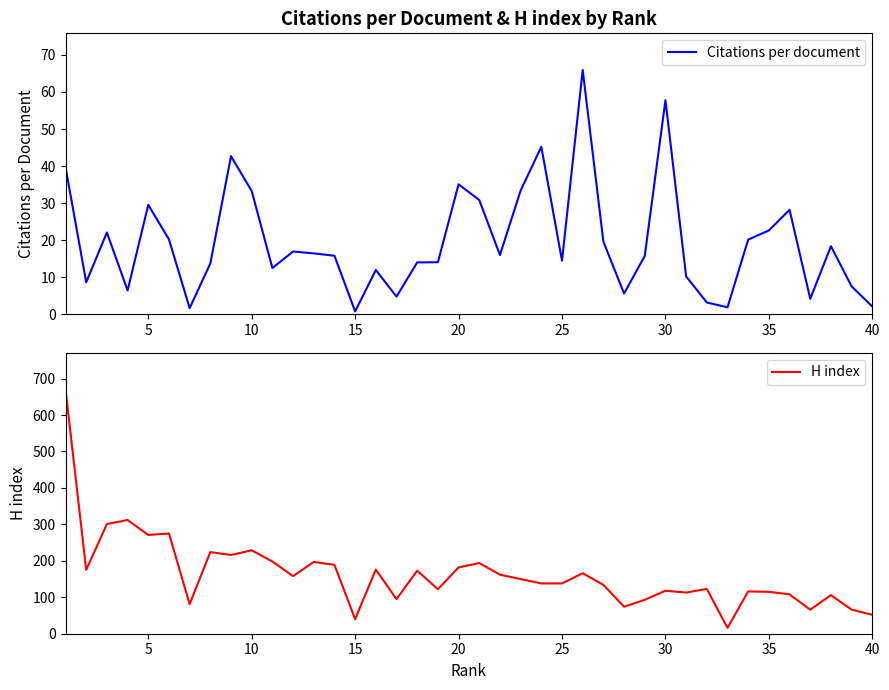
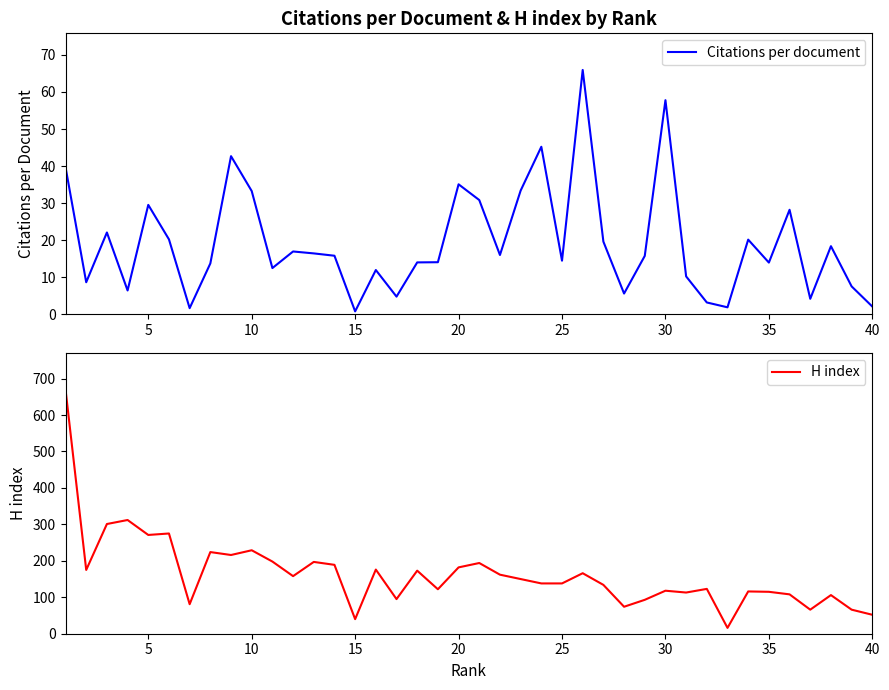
  {
    "Citations per Document & H index by Rank": {
      "5": 30,
      "10": 33,
      "15": 1,
      "20": 35,
      "25": 14,
      "30": 58,
-     "35": 23,
+     "35": 14,
      "40": 2
    }
  }
